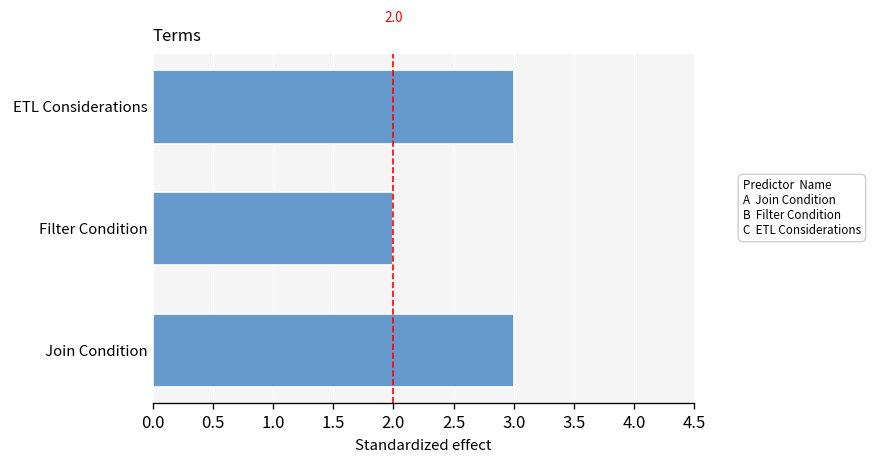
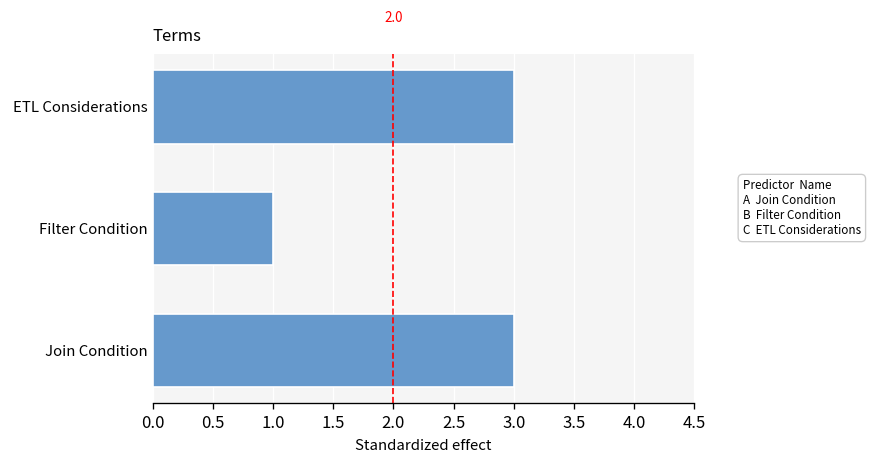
  {
    "ETL Considerations": 3,
-   "Filter Condition": 2,
+   "Filter Condition": 1,
    "Join Condition": 3
  }
